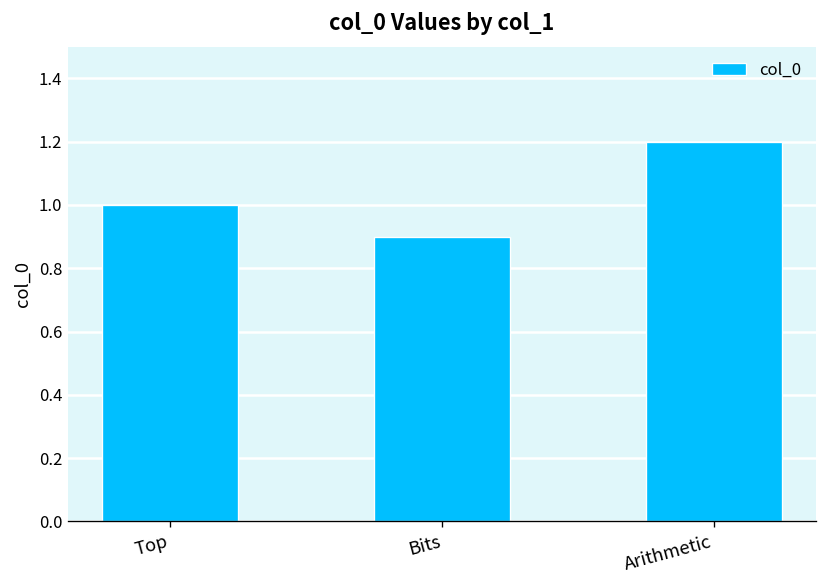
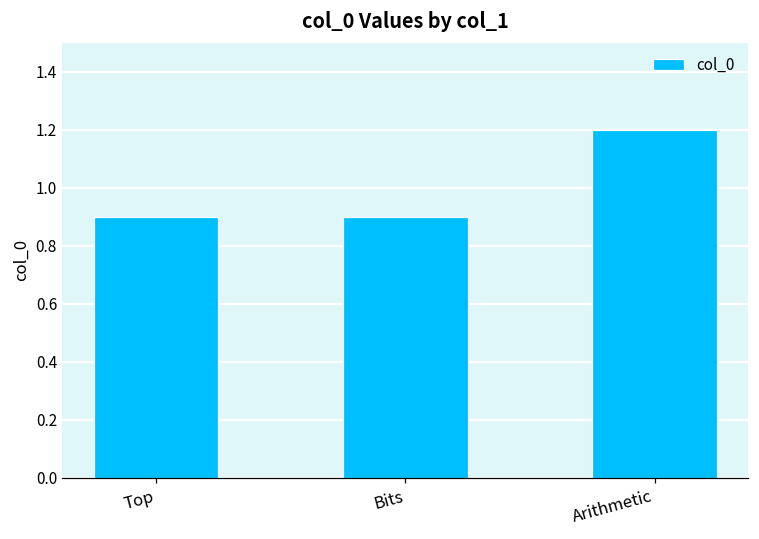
  {
-   "Top": 1.0,
+   "Top": 0.9,
    "Bits": 0.9,
    "Arithmetic": 1.2
  }
